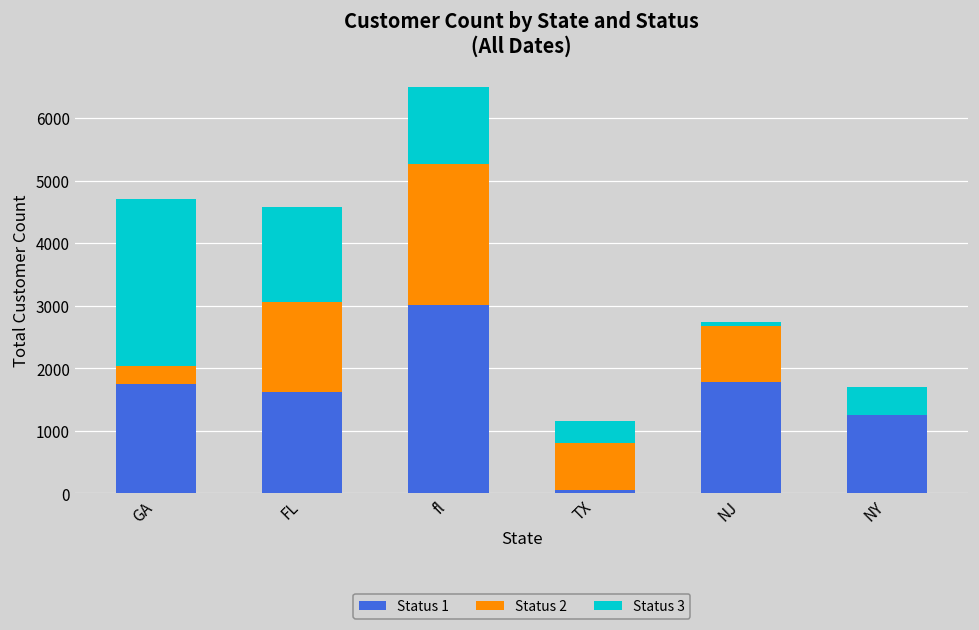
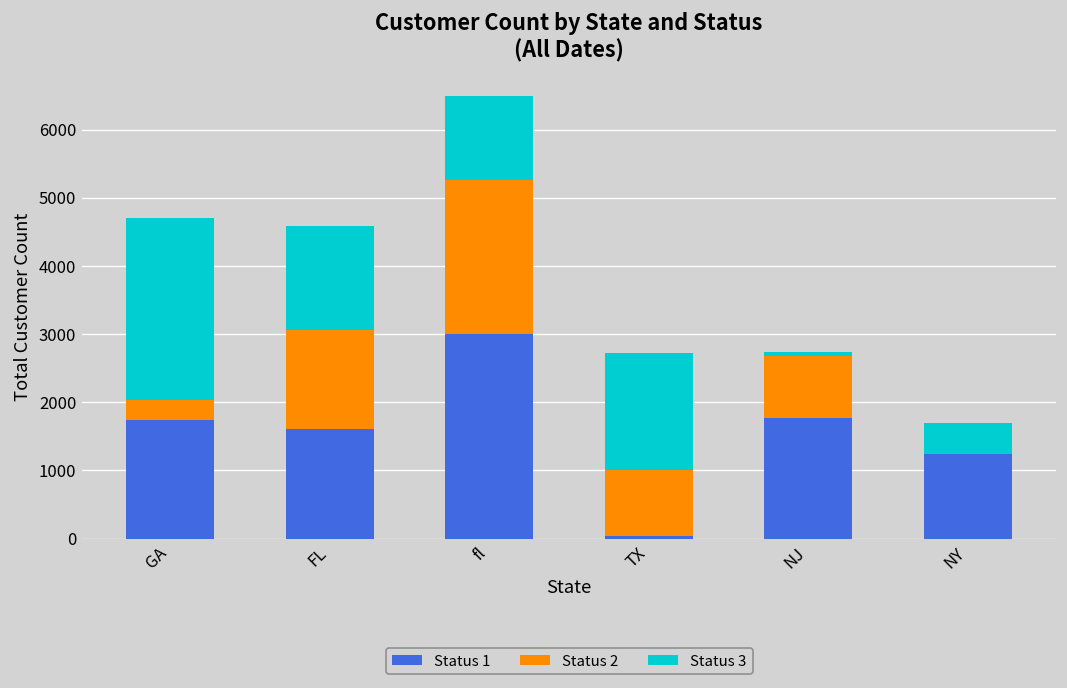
  {
    "Status 1": {
      "GA": 1700,
      "FL": 1600,
      "fl": 3000,
      "TX": 0,
      "NJ": 1800,
      "NY": 1200
    },
    "Status 2": {
      "GA": 300,
      "FL": 1400,
      "fl": 2300,
-     "TX": 800,
+     "TX": 1000,
      "NJ": 900,
      "NY": 0
    },
    "Status 3": {
      "GA": 2700,
      "FL": 1500,
      "fl": 1200,
-     "TX": 300,
+     "TX": 1700,
      "NJ": 100,
      "NY": 400
    }
  }
